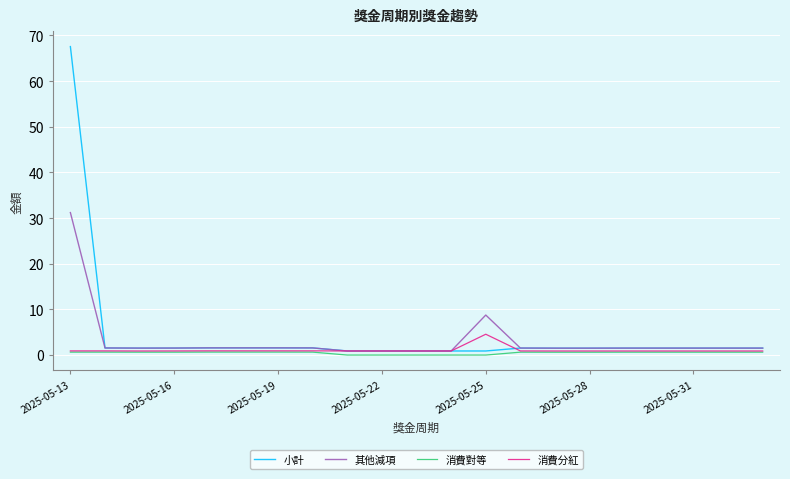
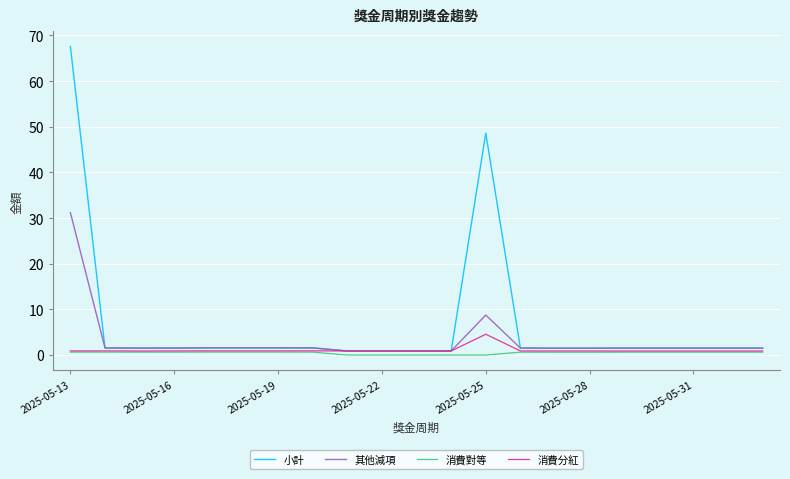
  {
    "小計": {
      "2025-05-13": 68,
-     "2025-05-25": 1
+     "2025-05-25": 49
    },
    "其他減項": {
      "2025-05-13": 31,
      "2025-05-25": 9
    },
    "消費對等": {
      "2025-05-22": 0,
      "2025-05-25": 0
    },
    "消費分紅": {
      "2025-05-25": 5
    }
  }
